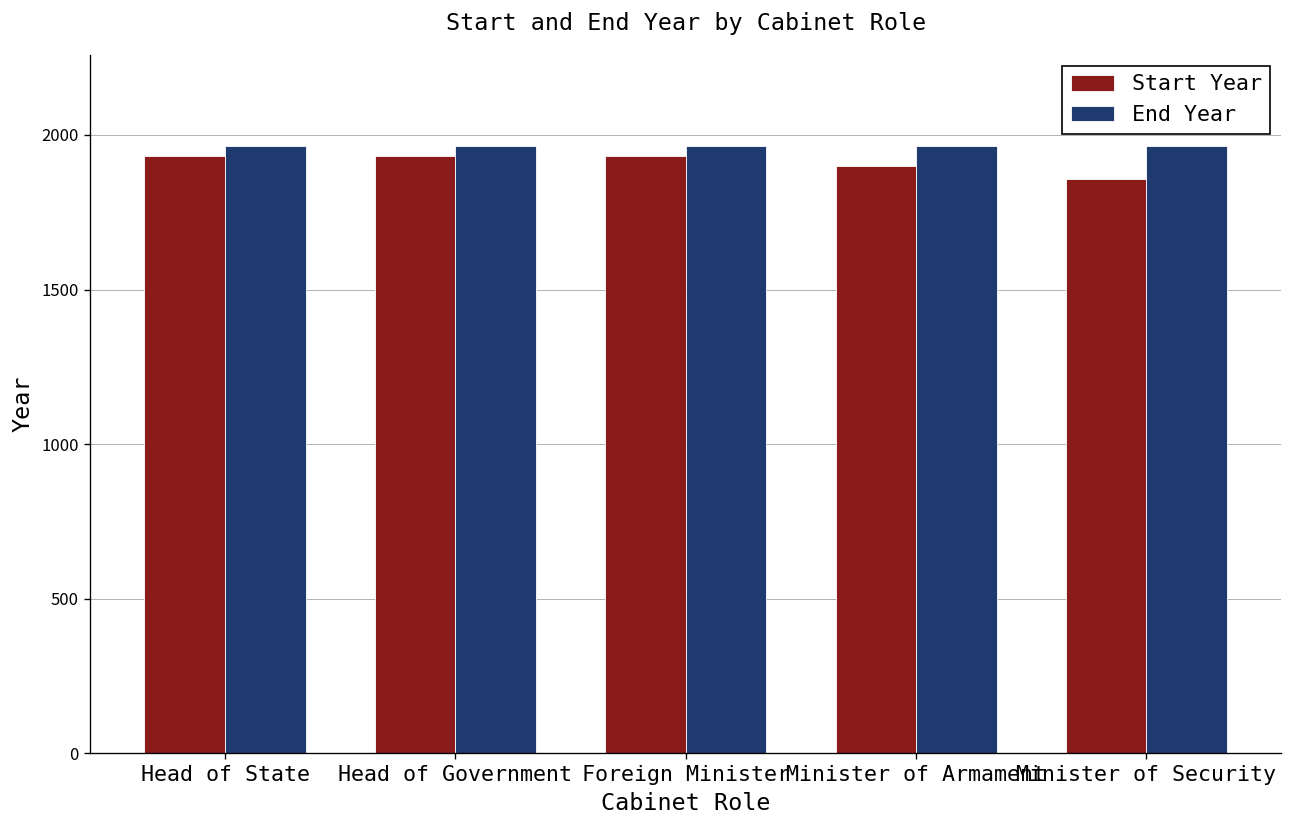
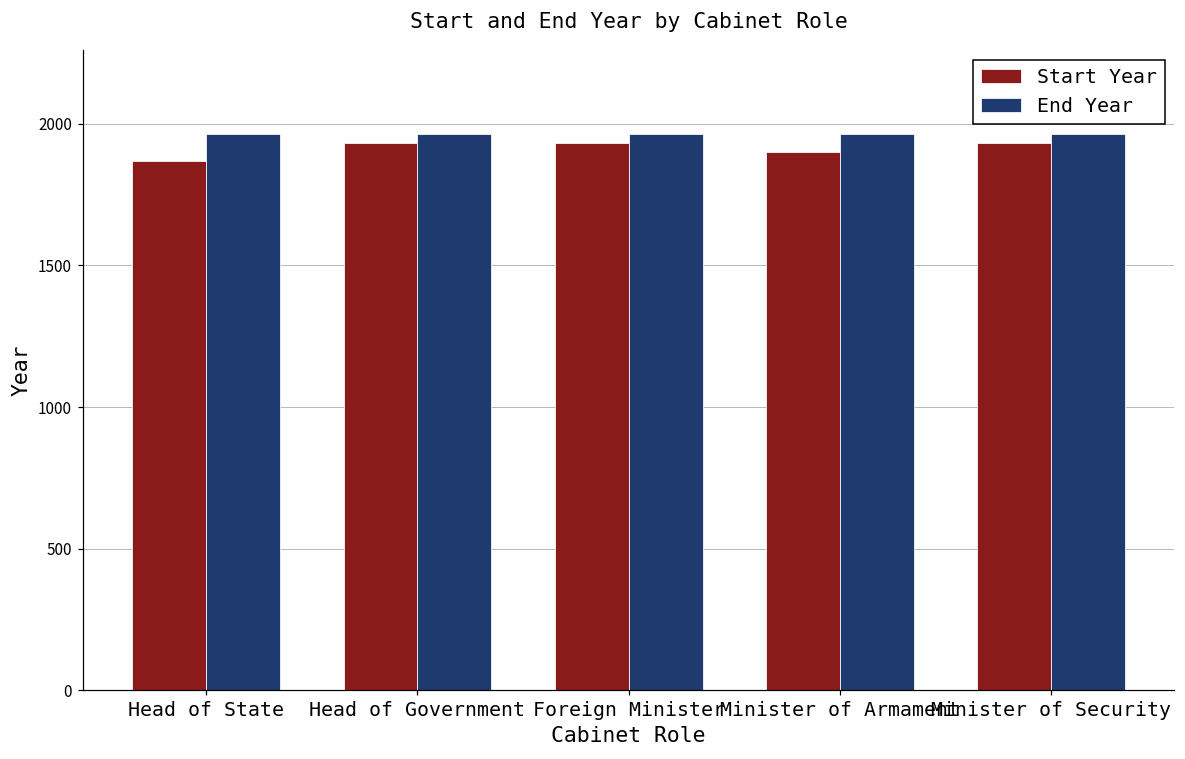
  {
    "Start Year": {
-     "Head of State": 1930,
+     "Head of State": 1870,
      "Head of Government": 1930,
      "Foreign Minister": 1930,
      "Minister of Armament": 1900,
-     "Minister of Security": 1860
+     "Minister of Security": 1930
    },
    "End Year": {
      "Head of State": 1960,
      "Head of Government": 1960,
      "Foreign Minister": 1960,
      "Minister of Armament": 1960,
      "Minister of Security": 1960
    }
  }
